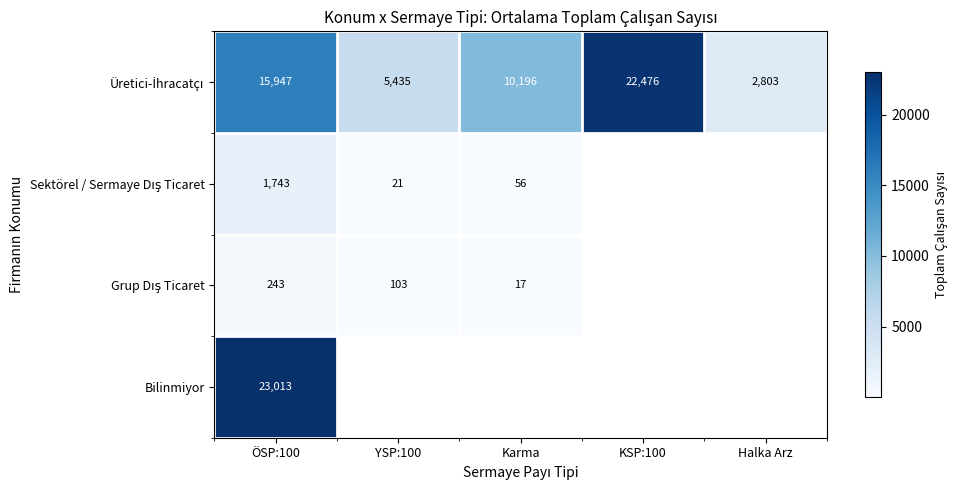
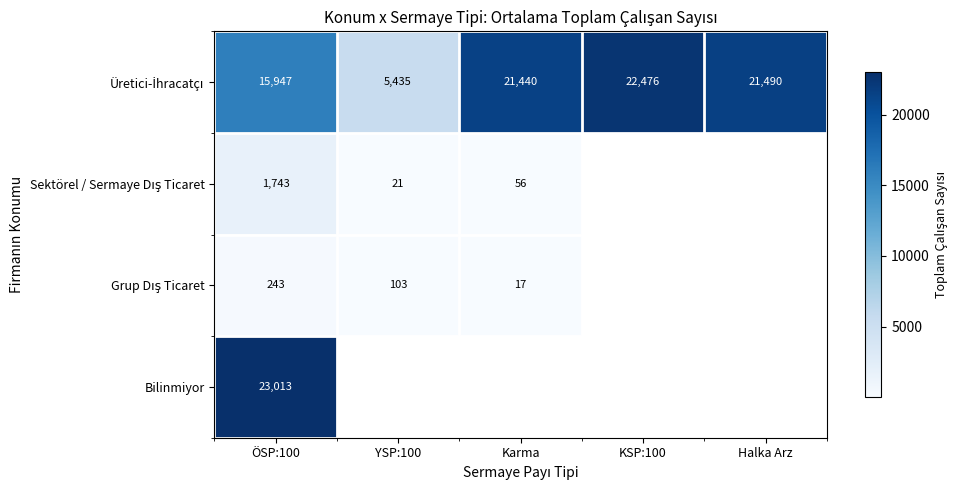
  {
    "Üretici-İhracatçı": {
      "ÖSP:100": "15,947",
      "YSP:100": "5,435",
-     "Karma": "10,196",
+     "Karma": "21,440",
      "KSP:100": "22,476",
-     "Halka Arz": "2,803"
+     "Halka Arz": "21,490"
    },
    "Sektörel / Sermaye Dış Ticaret": {
      "ÖSP:100": "1,743",
      "YSP:100": "21",
      "Karma": "56"
    },
    "Grup Dış Ticaret": {
      "ÖSP:100": "243",
      "YSP:100": "103",
      "Karma": "17"
    },
    "Bilinmiyor": {
      "ÖSP:100": "23,013"
    }
  }
